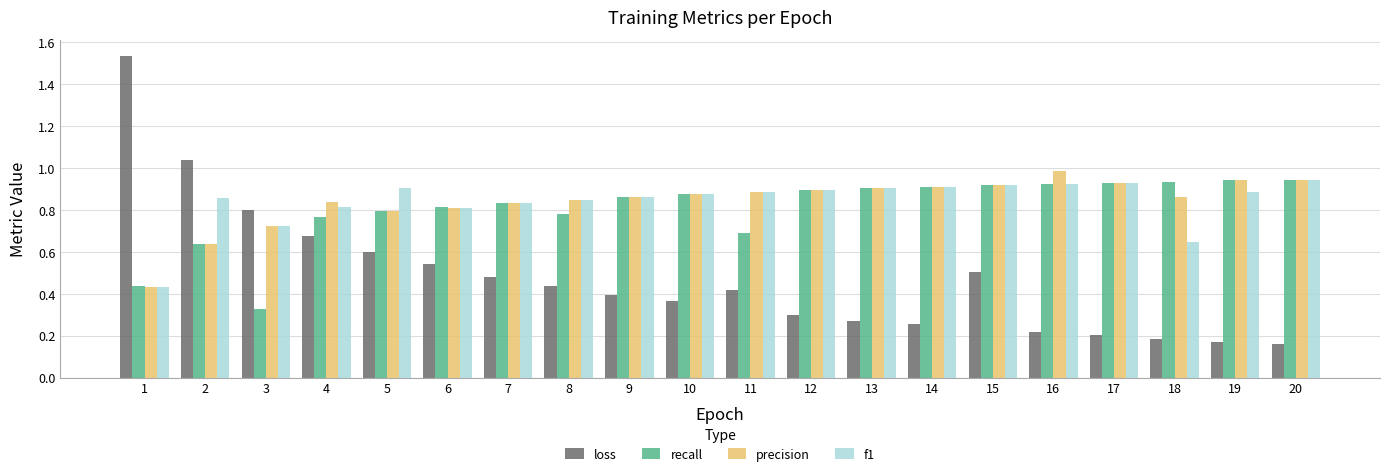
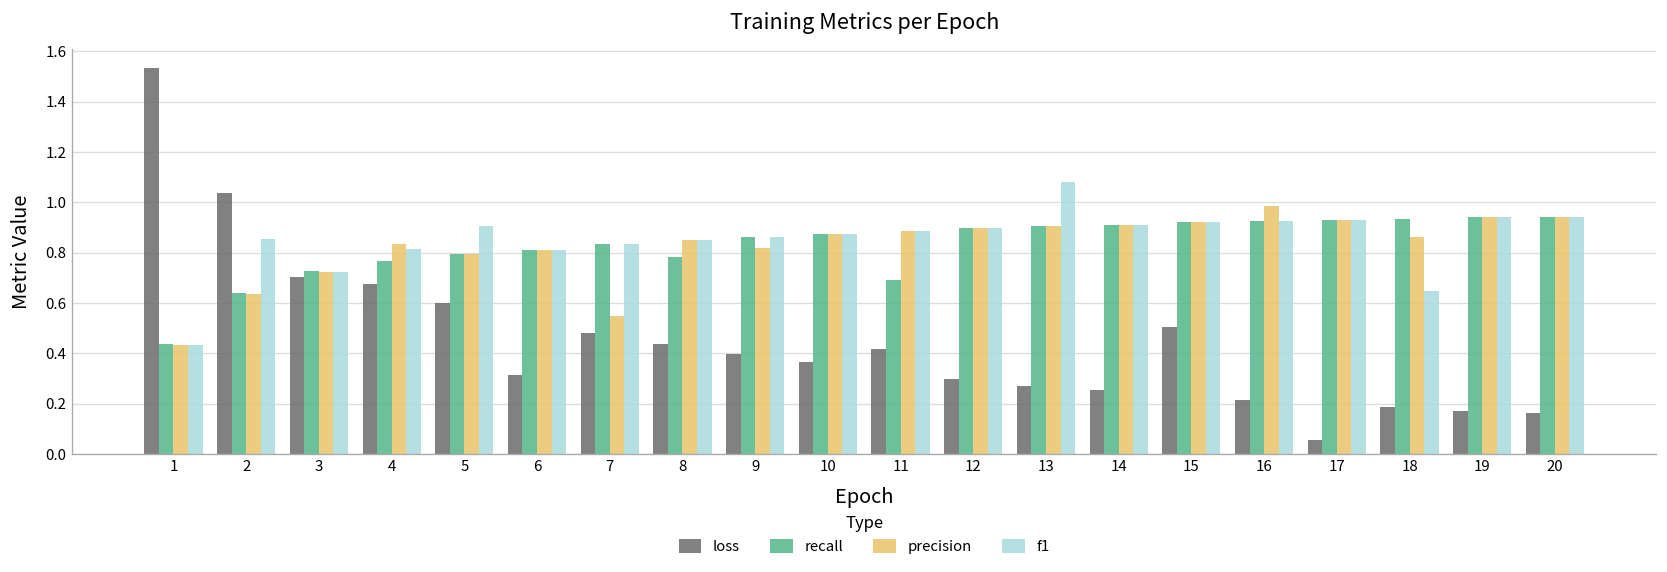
  {
    "loss": {
      "1": 1.53,
      "2": 1.04,
-     "3": 0.80,
+     "3": 0.70,
      "4": 0.67,
      "5": 0.60,
-     "6": 0.54,
+     "6": 0.31,
      "7": 0.48,
      "8": 0.44,
      "9": 0.40,
      "10": 0.36,
      "11": 0.42,
      "12": 0.30,
      "13": 0.27,
      "14": 0.26,
      "15": 0.51,
      "16": 0.22,
-     "17": 0.20,
+     "17": 0.06,
      "18": 0.19,
      "19": 0.17,
      "20": 0.16
    },
    "recall": {
      "1": 0.44,
      "2": 0.64,
-     "3": 0.33,
+     "3": 0.73,
      "4": 0.77,
      "5": 0.79,
      "6": 0.81,
      "7": 0.83,
      "8": 0.78,
      "9": 0.86,
      "10": 0.87,
      "11": 0.69,
      "12": 0.90,
      "13": 0.90,
      "14": 0.91,
      "15": 0.92,
      "16": 0.92,
      "17": 0.93,
      "18": 0.93,
      "19": 0.94,
      "20": 0.94
    },
    "precision": {
      "1": 0.43,
      "2": 0.64,
      "3": 0.72,
      "4": 0.84,
      "5": 0.79,
      "6": 0.81,
-     "7": 0.83,
+     "7": 0.55,
      "8": 0.85,
-     "9": 0.86,
+     "9": 0.82,
      "10": 0.87,
      "11": 0.89,
      "12": 0.90,
      "13": 0.90,
      "14": 0.91,
      "15": 0.92,
      "16": 0.98,
      "17": 0.93,
      "18": 0.86,
      "19": 0.94,
      "20": 0.94
    },
    "f1": {
      "1": 0.43,
      "2": 0.86,
      "3": 0.72,
      "4": 0.82,
      "5": 0.90,
      "6": 0.81,
      "7": 0.83,
      "8": 0.85,
      "9": 0.86,
      "10": 0.87,
      "11": 0.89,
      "12": 0.90,
-     "13": 0.90,
+     "13": 1.08,
      "14": 0.91,
      "15": 0.92,
      "16": 0.92,
      "17": 0.93,
      "18": 0.65,
-     "19": 0.88,
+     "19": 0.94,
      "20": 0.94
    }
  }
